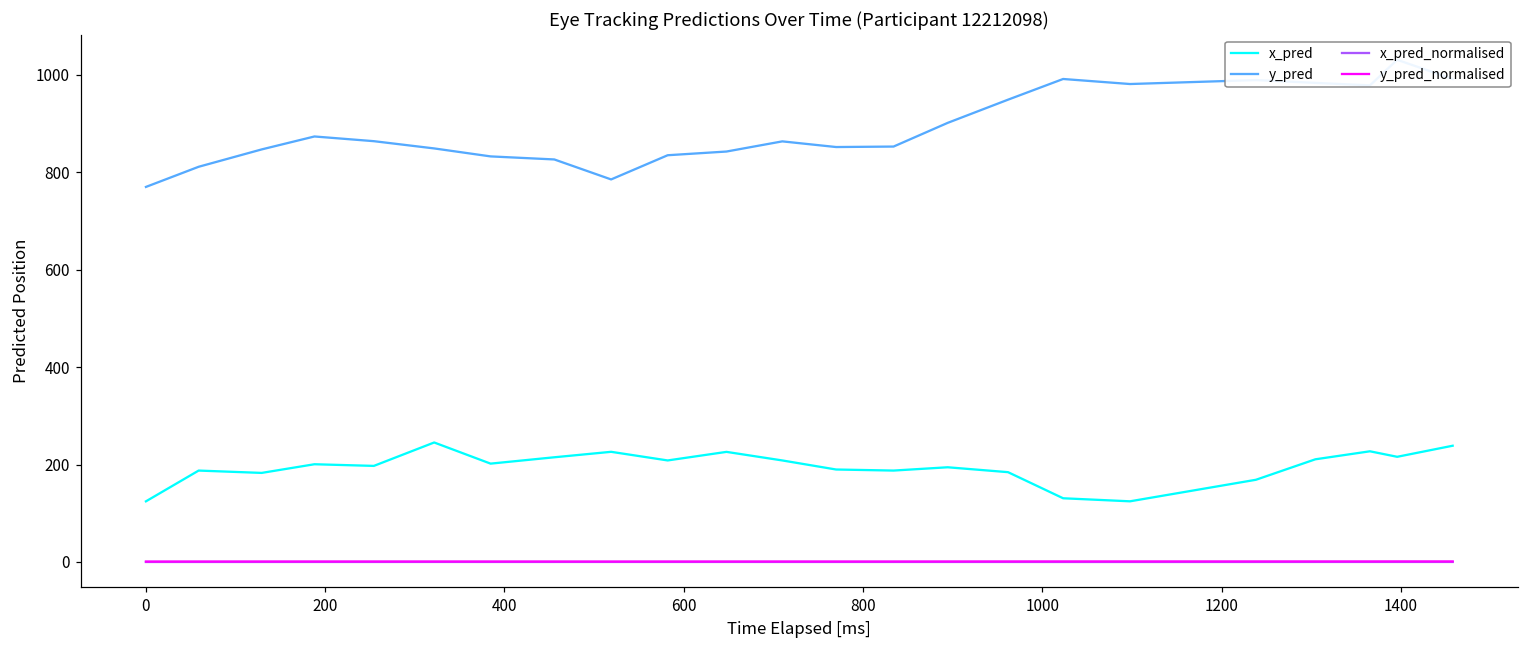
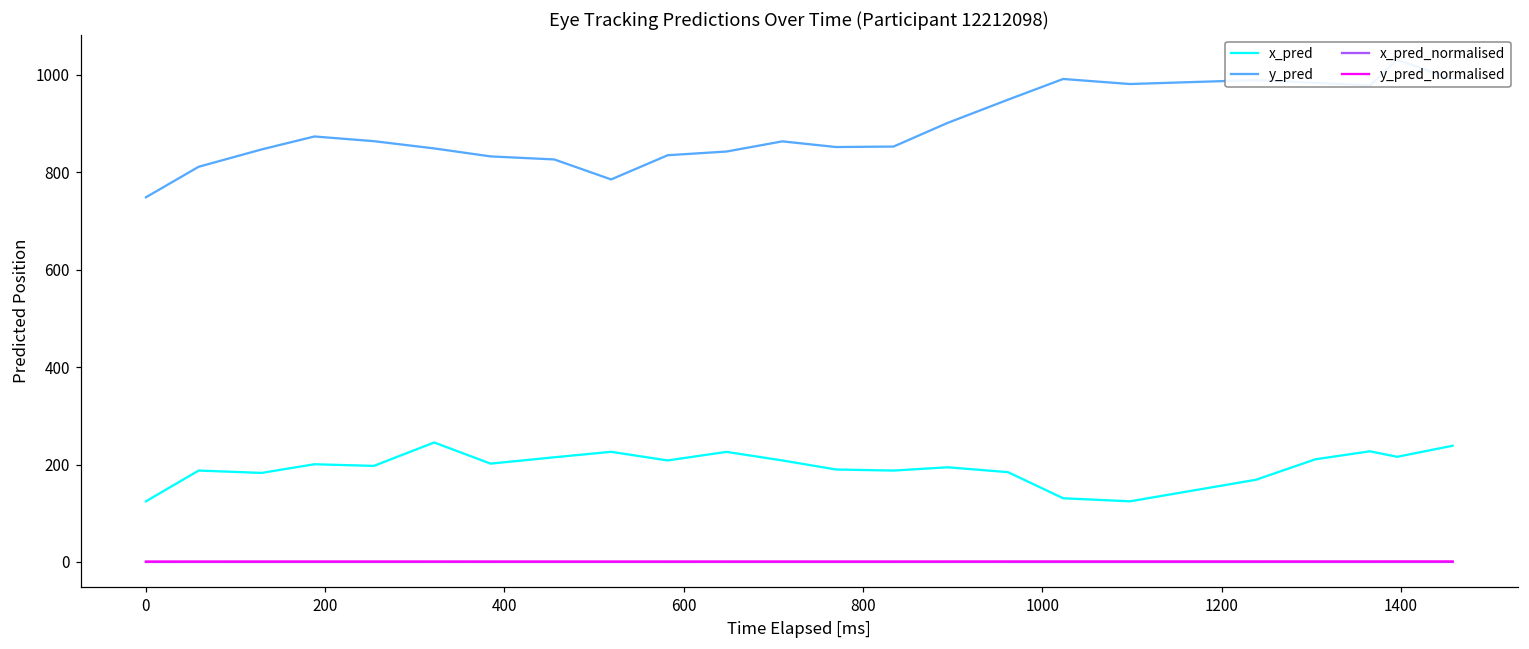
  {
    "x_pred": {
      "0": 120
    },
    "y_pred": {
-     "0": 770
+     "0": 750
    }
  }
